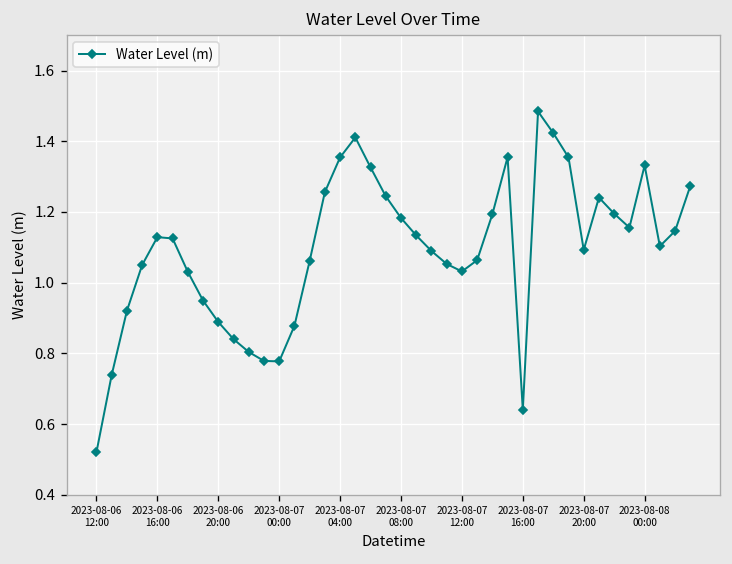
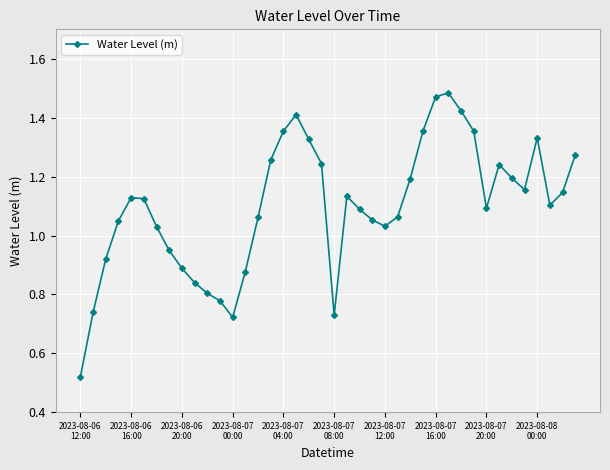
  {
    "2023-08-06 12:00": 0.52,
    "2023-08-06 16:00": 1.13,
    "2023-08-06 20:00": 0.89,
-   "2023-08-07 00:00": 0.78,
+   "2023-08-07 00:00": 0.72,
    "2023-08-07 04:00": 1.35,
-   "2023-08-07 08:00": 1.18,
+   "2023-08-07 08:00": 0.73,
    "2023-08-07 12:00": 1.03,
-   "2023-08-07 16:00": 0.64,
+   "2023-08-07 16:00": 1.47,
    "2023-08-07 20:00": 1.09,
    "2023-08-08 00:00": 1.33
  }
